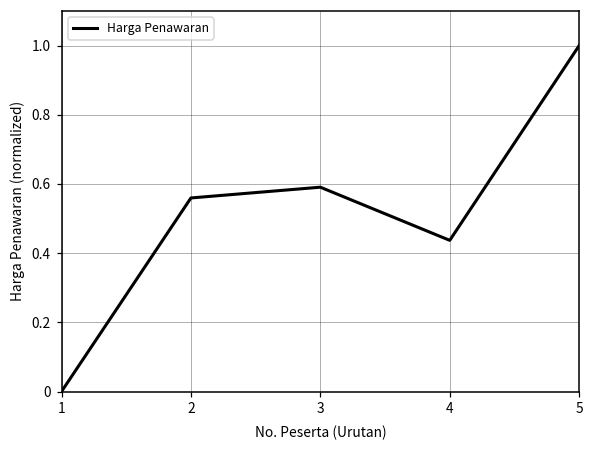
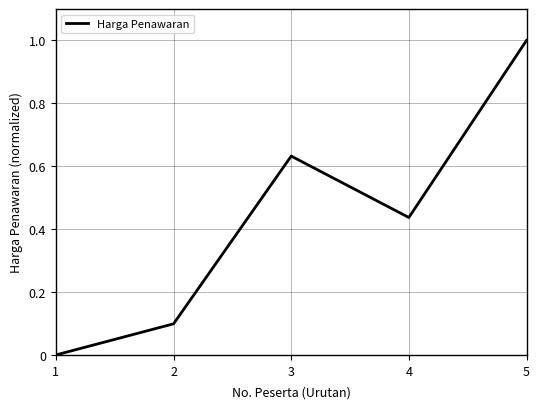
  {
    "1": 0.00,
-   "2": 0.56,
-   "3": 0.59,
+   "2": 0.10,
+   "3": 0.63,
    "4": 0.44,
    "5": 1.00
  }
